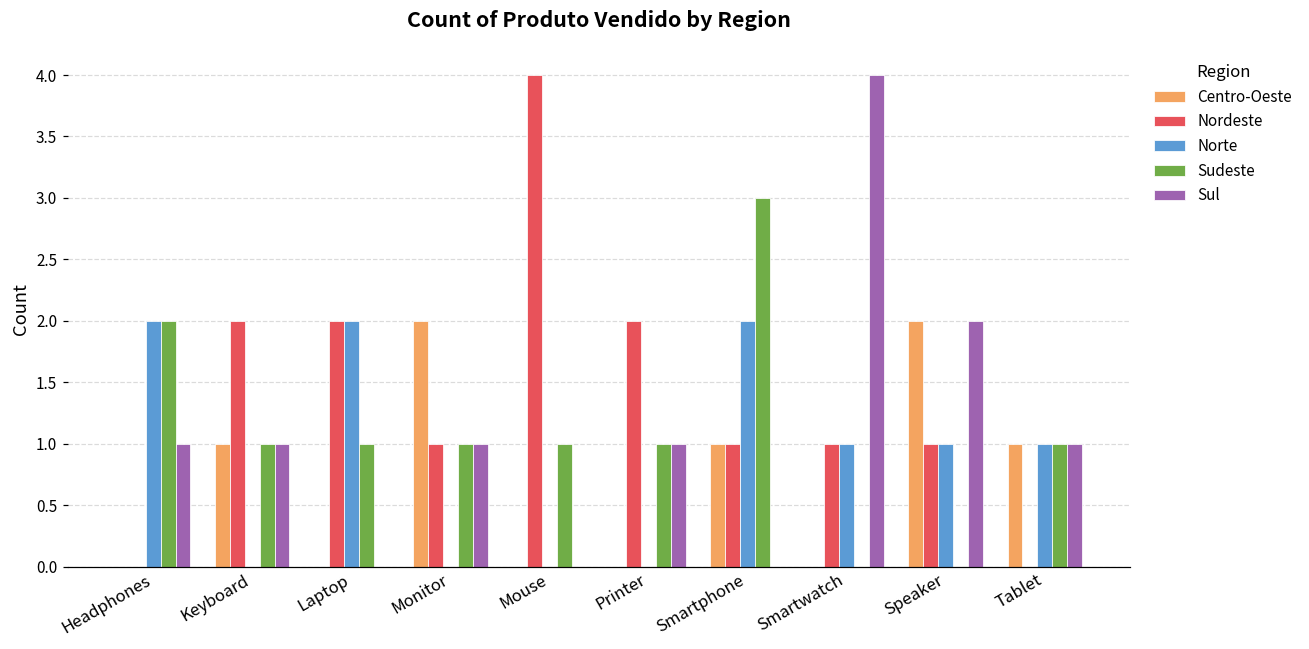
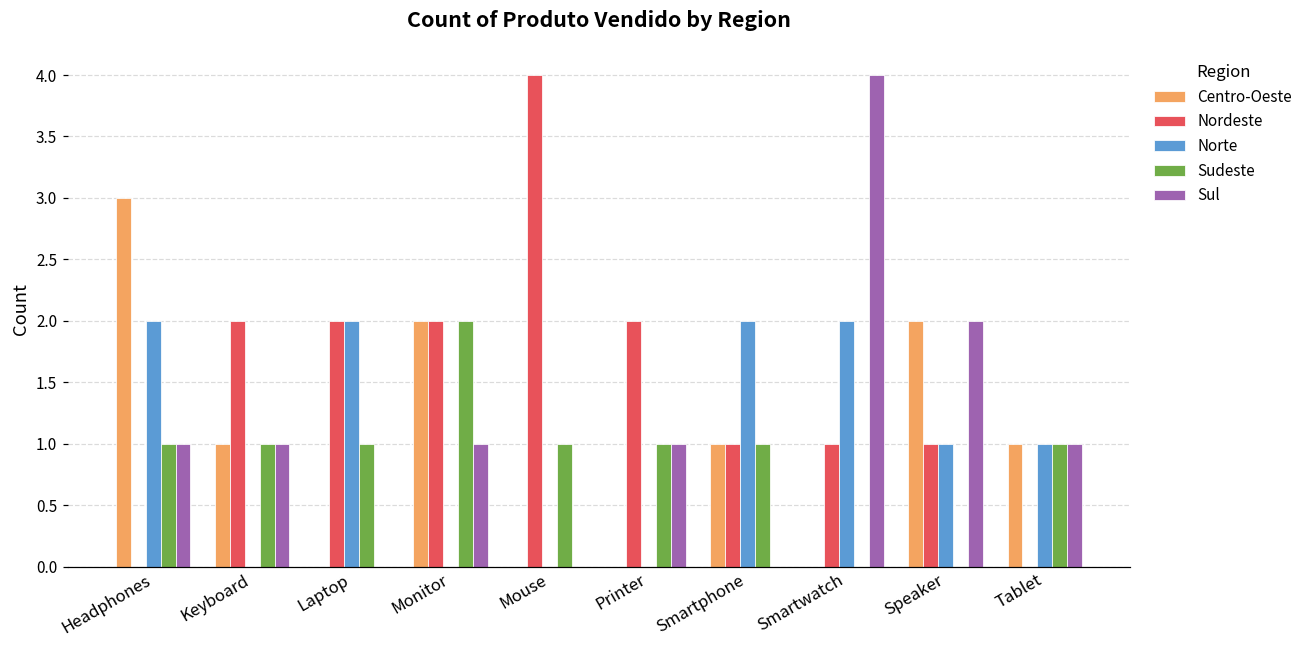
  {
    "Centro-Oeste": {
-     "Headphones": 0,
+     "Headphones": 3,
      "Keyboard": 1,
      "Laptop": 0,
      "Monitor": 2,
      "Mouse": 0,
      "Printer": 0,
      "Smartphone": 1,
      "Smartwatch": 0,
      "Speaker": 2,
      "Tablet": 1
    },
    "Nordeste": {
      "Headphones": 0,
      "Keyboard": 2,
      "Laptop": 2,
-     "Monitor": 1,
+     "Monitor": 2,
      "Mouse": 4,
      "Printer": 2,
      "Smartphone": 1,
      "Smartwatch": 1,
      "Speaker": 1,
      "Tablet": 0
    },
    "Norte": {
      "Headphones": 2,
      "Keyboard": 0,
      "Laptop": 2,
      "Monitor": 0,
      "Mouse": 0,
      "Printer": 0,
      "Smartphone": 2,
-     "Smartwatch": 1,
+     "Smartwatch": 2,
      "Speaker": 1,
      "Tablet": 1
    },
    "Sudeste": {
-     "Headphones": 2,
+     "Headphones": 1,
      "Keyboard": 1,
      "Laptop": 1,
-     "Monitor": 1,
+     "Monitor": 2,
      "Mouse": 1,
      "Printer": 1,
-     "Smartphone": 3,
+     "Smartphone": 1,
      "Smartwatch": 0,
      "Speaker": 0,
      "Tablet": 1
    },
    "Sul": {
      "Headphones": 1,
      "Keyboard": 1,
      "Laptop": 0,
      "Monitor": 1,
      "Mouse": 0,
      "Printer": 1,
      "Smartphone": 0,
      "Smartwatch": 4,
      "Speaker": 2,
      "Tablet": 1
    }
  }
